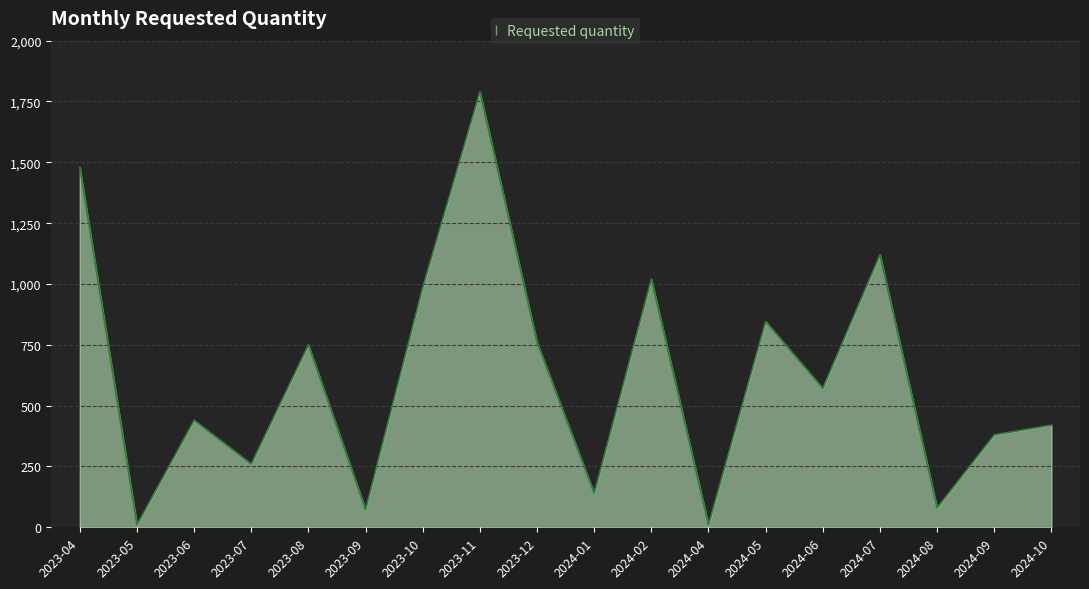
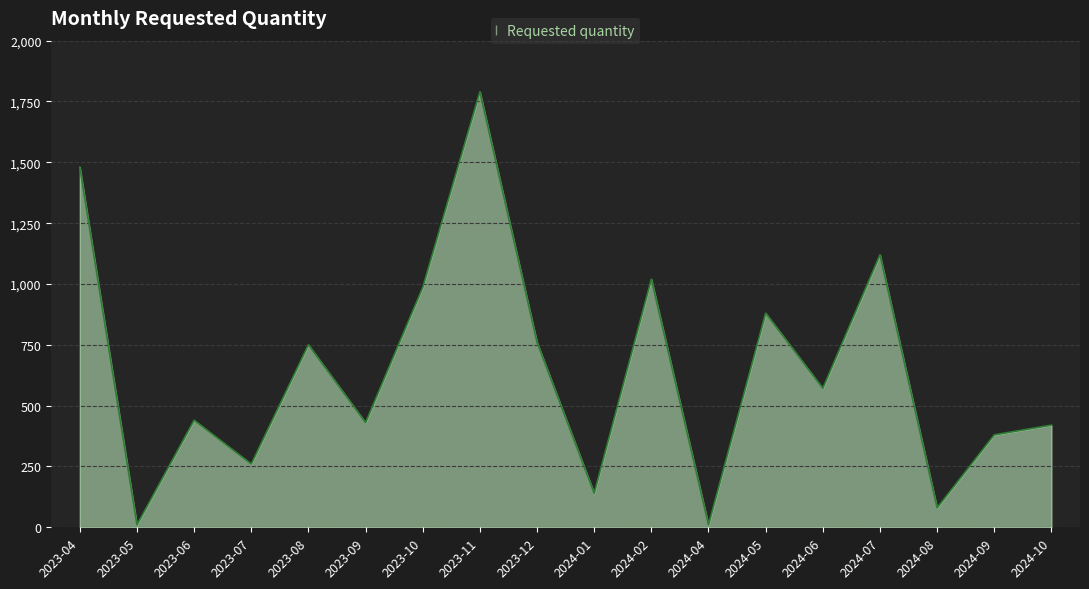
  {
    "2023-04": "1,480",
    "2023-05": "10",
    "2023-06": "440",
    "2023-07": "260",
    "2023-08": "750",
-   "2023-09": "70",
+   "2023-09": "430",
    "2023-10": "990",
    "2023-11": "1,790",
    "2023-12": "760",
    "2024-01": "140",
    "2024-02": "1,020",
    "2024-04": "10",
-   "2024-05": "850",
+   "2024-05": "880",
    "2024-06": "570",
    "2024-07": "1,120",
    "2024-08": "80",
    "2024-09": "380",
    "2024-10": "420"
  }
